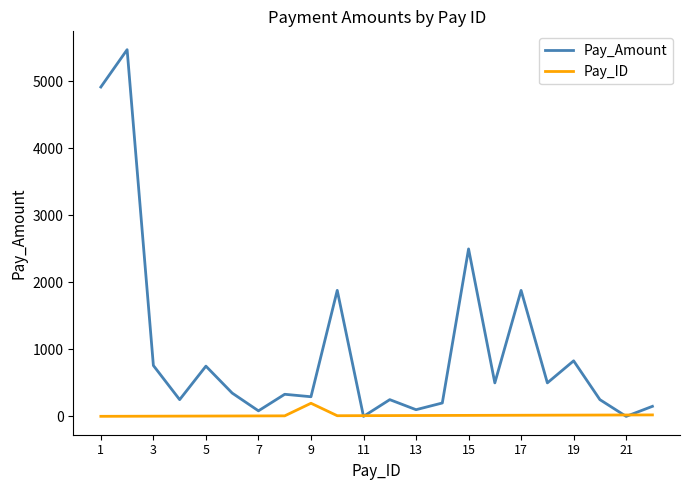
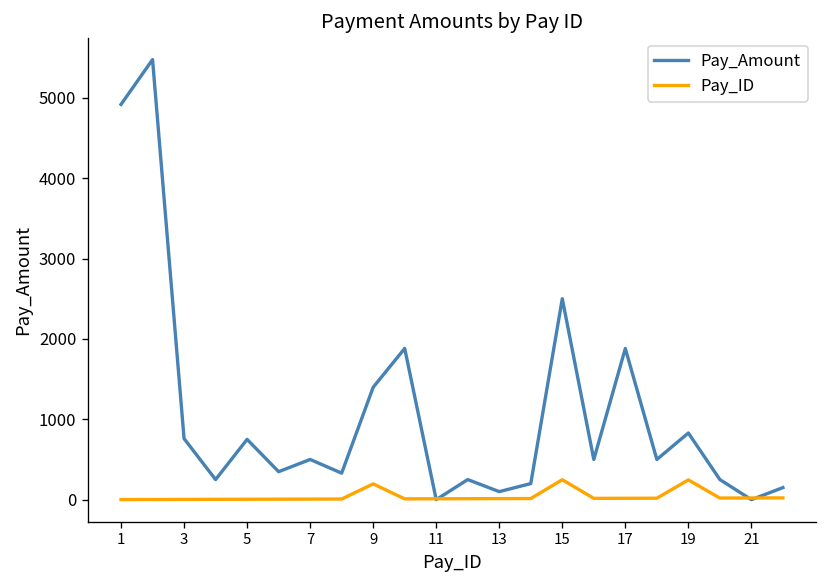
  {
    "Pay_Amount": {
      "1": 4900,
      "3": 800,
      "5": 800,
-     "7": 100,
-     "9": 300,
+     "7": 500,
+     "9": 1400,
      "13": 100,
      "15": 2500,
      "17": 1900,
      "19": 800
    },
    "Pay_ID": {
      "1": 0,
      "3": 0,
      "5": 0,
      "7": 0,
      "9": 200,
      "13": 0,
-     "15": 0,
+     "15": 200,
      "17": 0,
-     "19": 0
+     "19": 200
    }
  }
